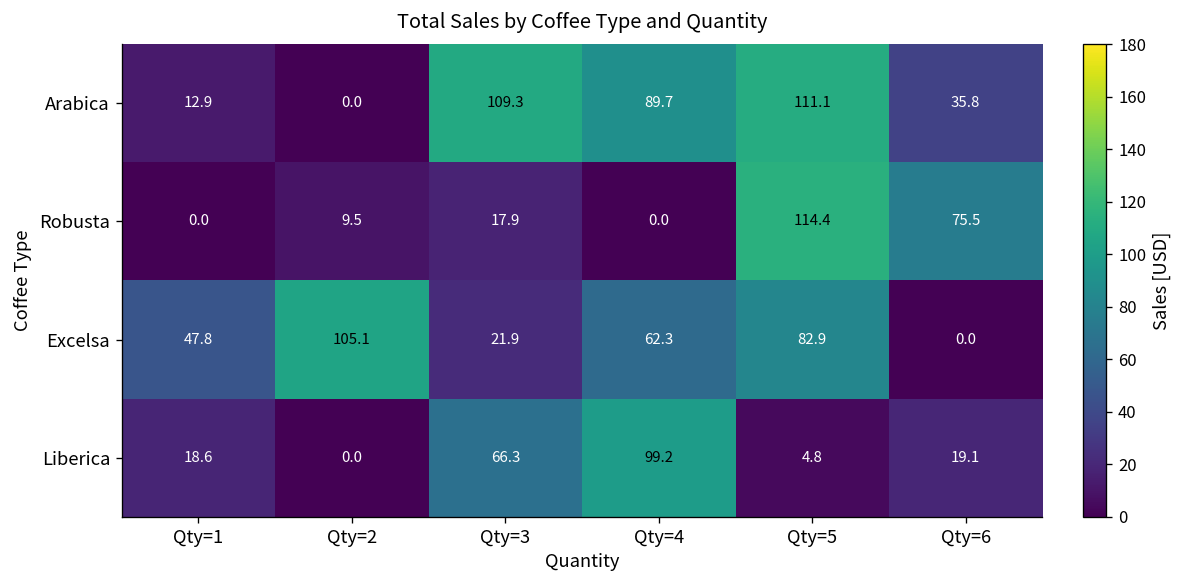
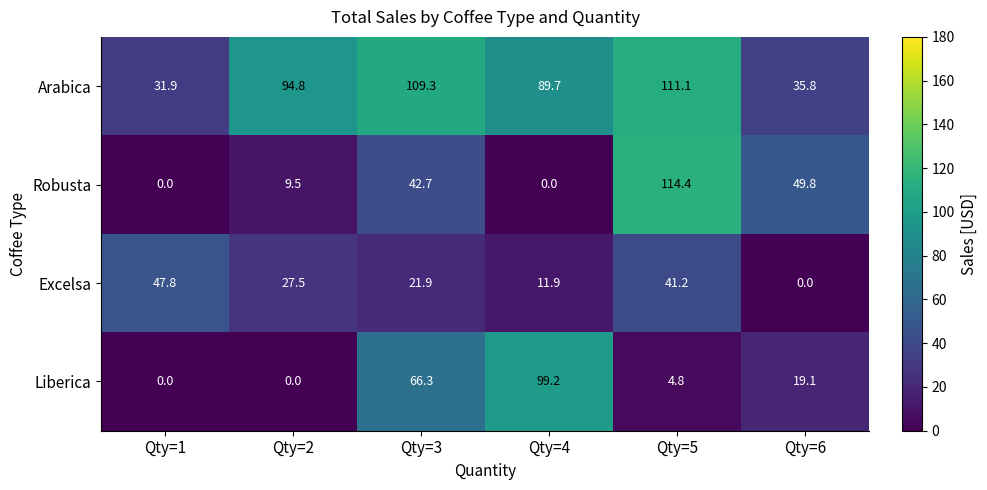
  {
    "Arabica": {
-     "Qty=1": 12.9,
-     "Qty=2": 0.0,
+     "Qty=1": 31.9,
+     "Qty=2": 94.8,
      "Qty=3": 109.3,
      "Qty=4": 89.7,
      "Qty=5": 111.1,
      "Qty=6": 35.8
    },
    "Robusta": {
      "Qty=1": 0.0,
      "Qty=2": 9.5,
-     "Qty=3": 17.9,
+     "Qty=3": 42.7,
      "Qty=4": 0.0,
      "Qty=5": 114.4,
-     "Qty=6": 75.5
+     "Qty=6": 49.8
    },
    "Excelsa": {
      "Qty=1": 47.8,
-     "Qty=2": 105.1,
+     "Qty=2": 27.5,
      "Qty=3": 21.9,
-     "Qty=4": 62.3,
-     "Qty=5": 82.9,
+     "Qty=4": 11.9,
+     "Qty=5": 41.2,
      "Qty=6": 0.0
    },
    "Liberica": {
-     "Qty=1": 18.6,
+     "Qty=1": 0.0,
      "Qty=2": 0.0,
      "Qty=3": 66.3,
      "Qty=4": 99.2,
      "Qty=5": 4.8,
      "Qty=6": 19.1
    }
  }
